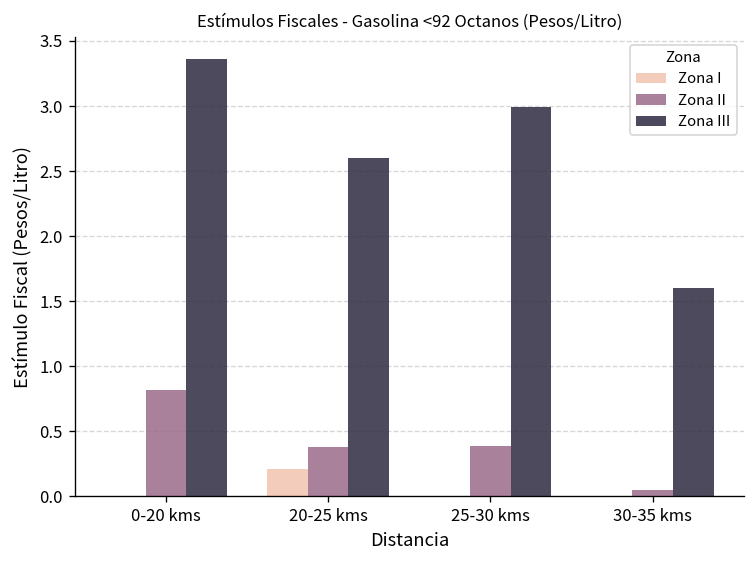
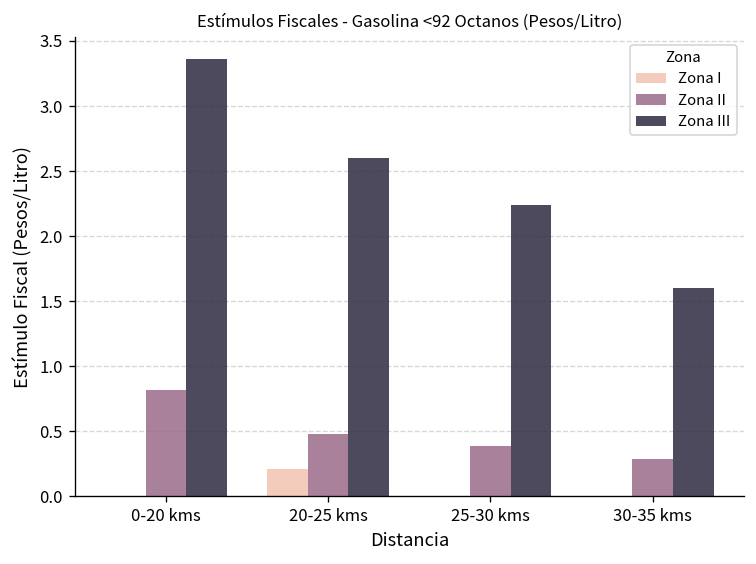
  {
    "Zona I": {
      "0-20 kms": 0.00,
      "20-25 kms": 0.21,
      "25-30 kms": 0.00,
      "30-35 kms": 0.00
    },
    "Zona II": {
      "0-20 kms": 0.82,
-     "20-25 kms": 0.38,
+     "20-25 kms": 0.48,
      "25-30 kms": 0.39,
-     "30-35 kms": 0.05
+     "30-35 kms": 0.29
    },
    "Zona III": {
      "0-20 kms": 3.36,
      "20-25 kms": 2.60,
-     "25-30 kms": 2.99,
+     "25-30 kms": 2.24,
      "30-35 kms": 1.60
    }
  }
